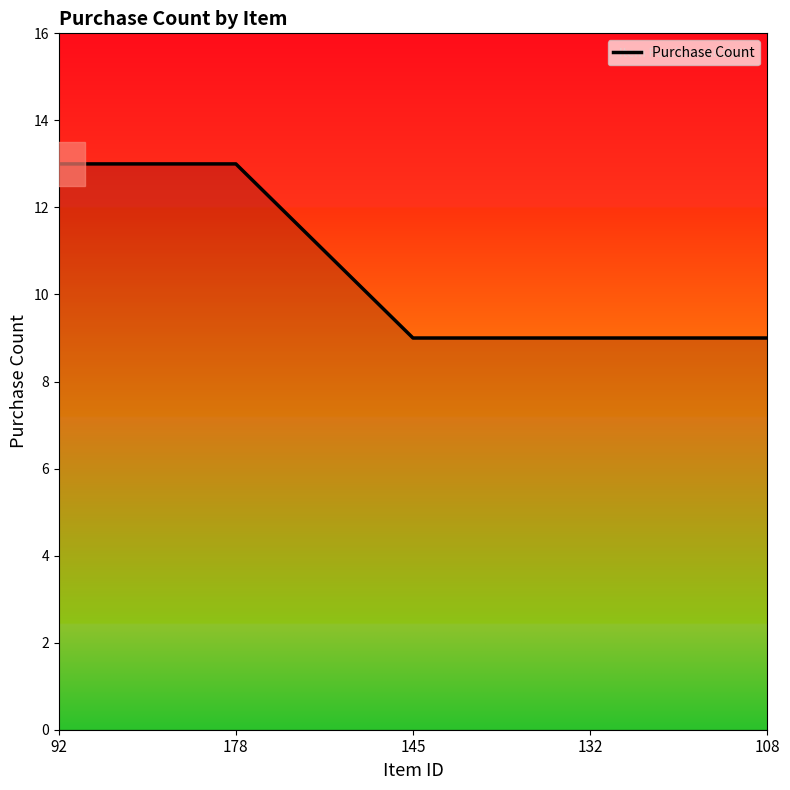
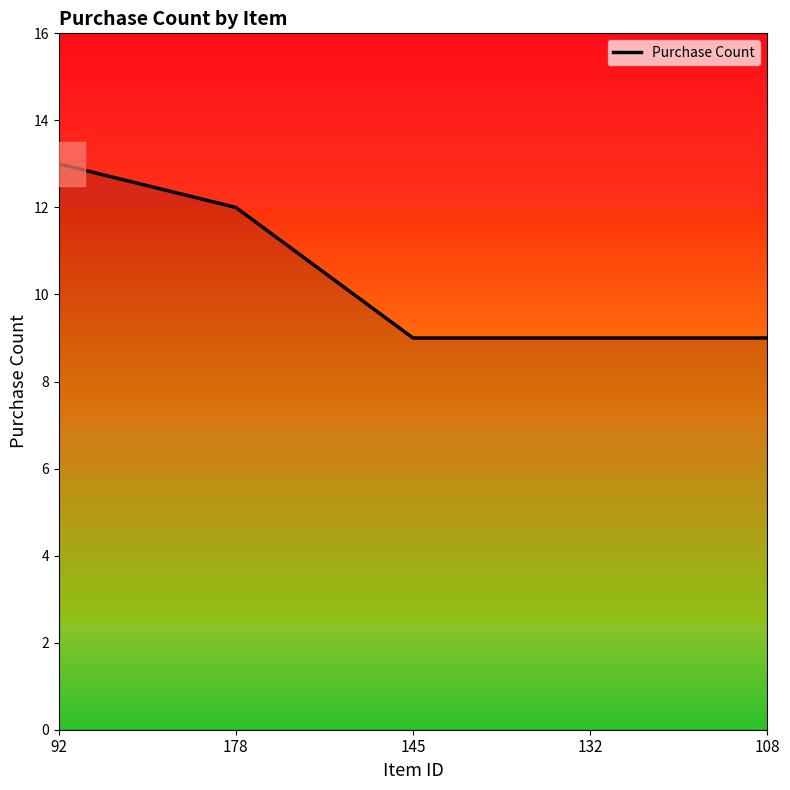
  {
-   "178": 13,
+   "178": 12,
    "145": 9,
    "132": 9,
    "108": 9
  }
